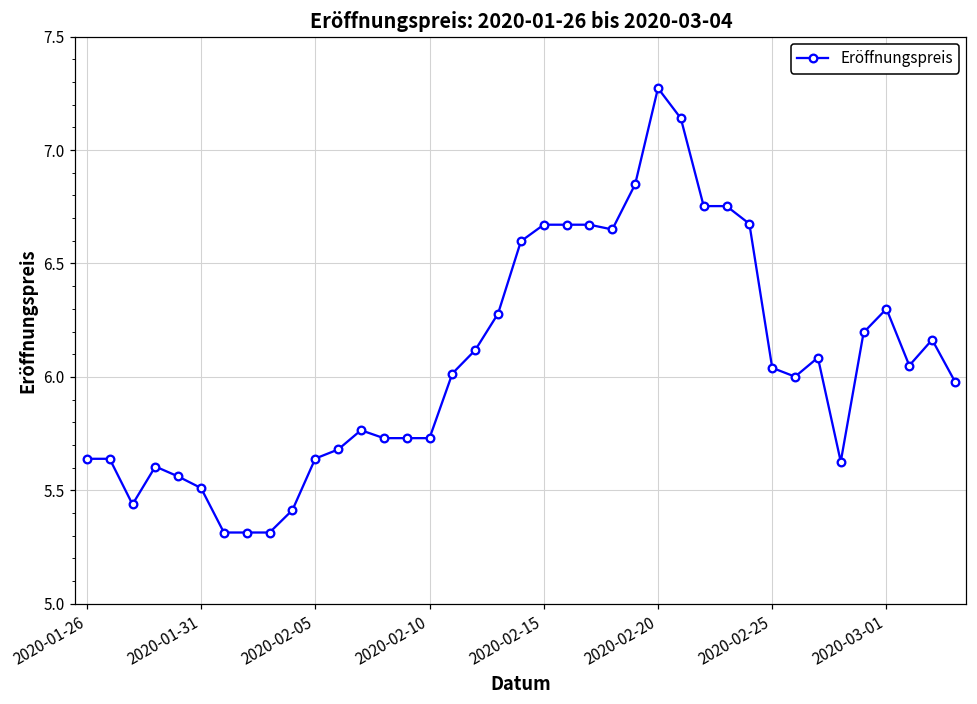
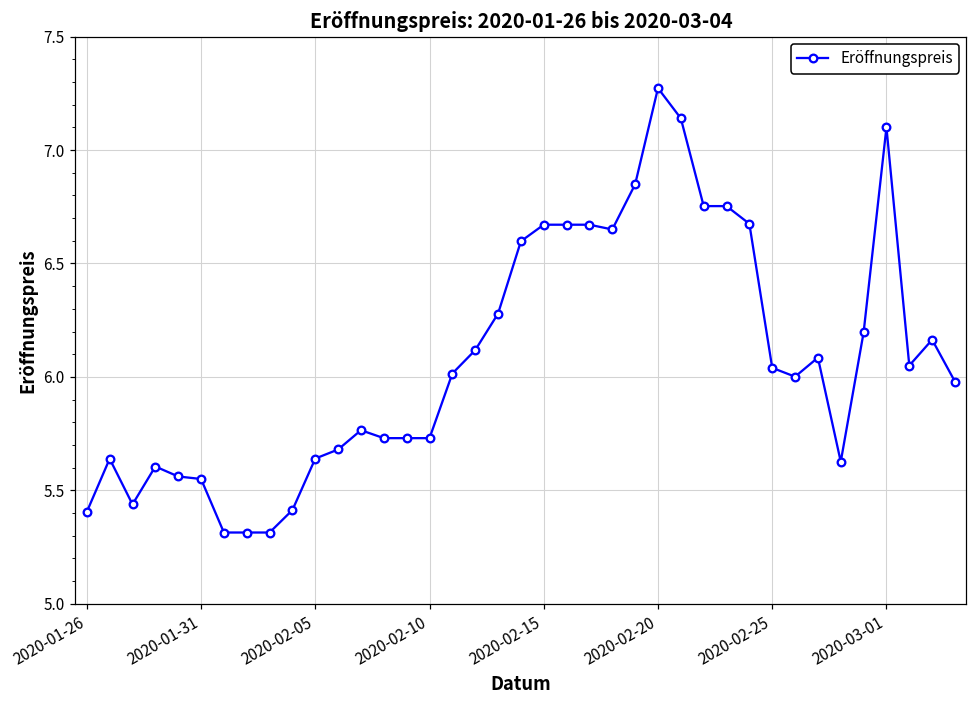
  {
-   "2020-01-26": 5.64,
-   "2020-01-31": 5.51,
+   "2020-01-26": 5.41,
+   "2020-01-31": 5.55,
    "2020-02-05": 5.64,
    "2020-02-10": 5.73,
    "2020-02-15": 6.67,
    "2020-02-20": 7.27,
    "2020-02-25": 6.04,
-   "2020-03-01": 6.3
+   "2020-03-01": 7.1
  }
